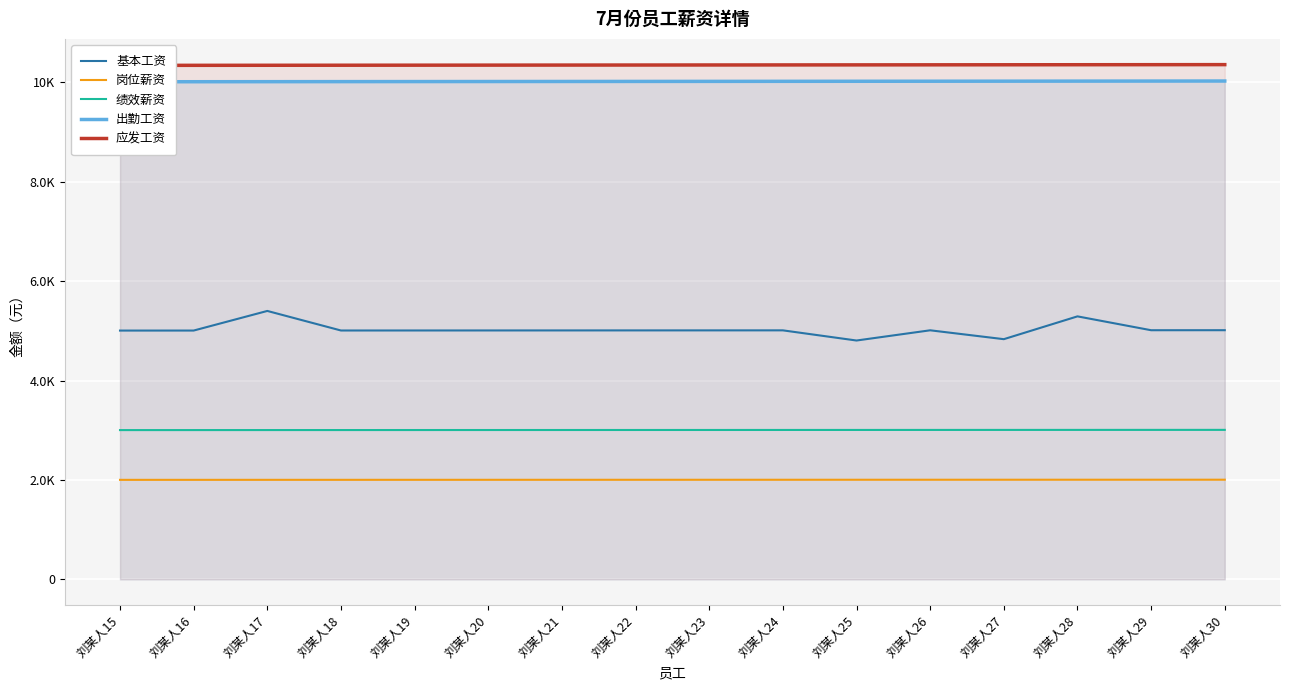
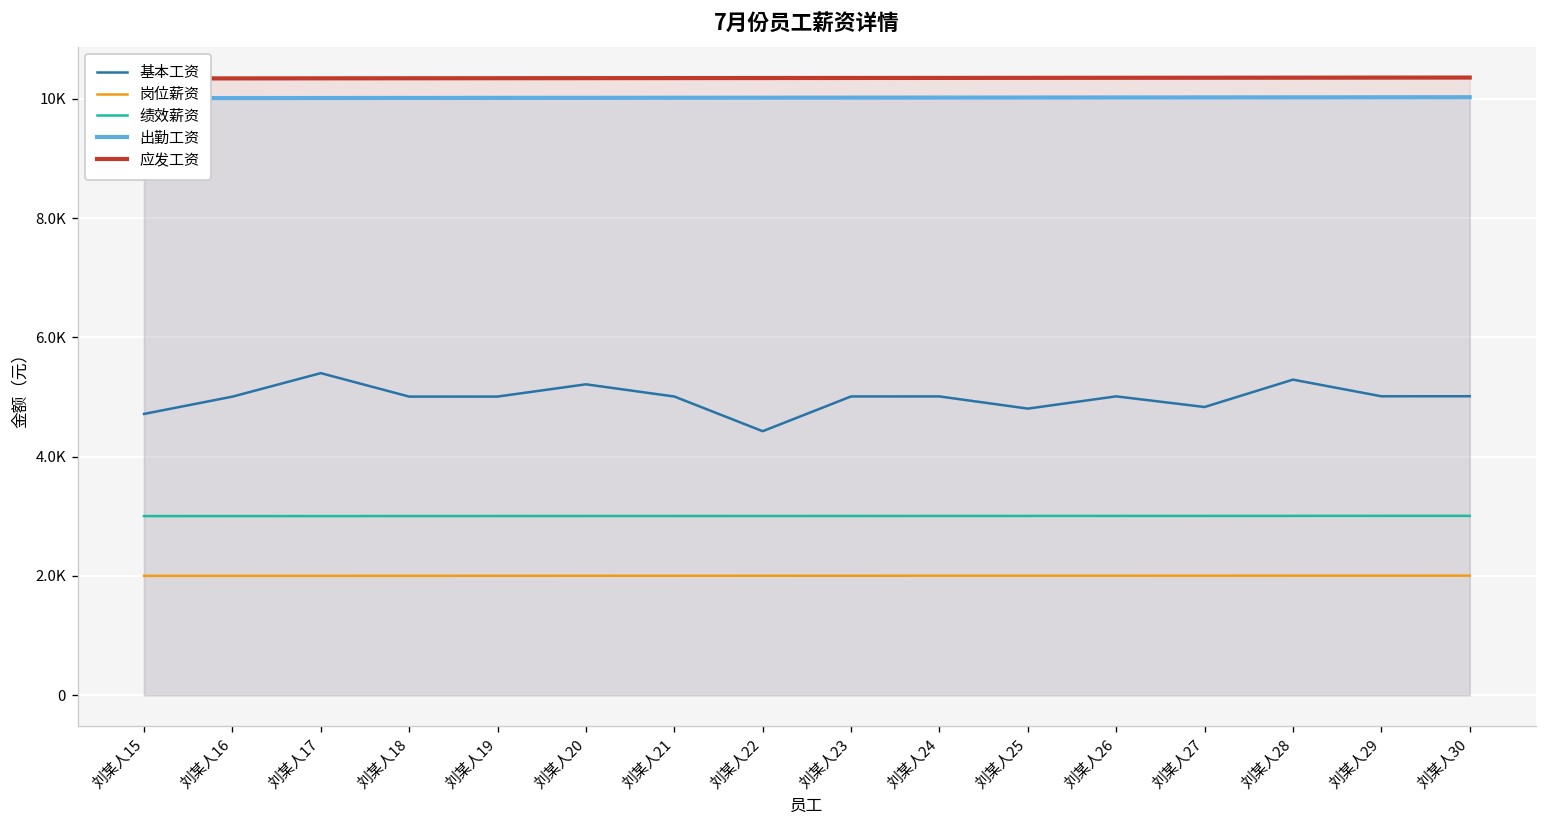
  {
    "基本工资": {
-     "刘某人15": 5000,
+     "刘某人15": 4700,
      "刘某人16": 5000,
      "刘某人17": 5400,
      "刘某人18": 5000,
      "刘某人19": 5000,
-     "刘某人20": 5000,
+     "刘某人20": 5200,
      "刘某人21": 5000,
-     "刘某人22": 5000,
+     "刘某人22": 4400,
      "刘某人23": 5000,
      "刘某人24": 5000,
      "刘某人25": 4800,
      "刘某人26": 5000,
      "刘某人27": 4800,
      "刘某人28": 5300,
      "刘某人29": 5000,
      "刘某人30": 5000
    },
    "岗位薪资": {
      "刘某人15": 2000,
      "刘某人16": 2000,
      "刘某人17": 2000,
      "刘某人18": 2000,
      "刘某人19": 2000,
      "刘某人20": 2000,
      "刘某人21": 2000,
      "刘某人22": 2000,
      "刘某人23": 2000,
      "刘某人24": 2000,
      "刘某人25": 2000,
      "刘某人26": 2000,
      "刘某人27": 2000,
      "刘某人28": 2000,
      "刘某人29": 2000,
      "刘某人30": 2000
    },
    "绩效薪资": {
      "刘某人15": 3000,
      "刘某人16": 3000,
      "刘某人17": 3000,
      "刘某人18": 3000,
      "刘某人19": 3000,
      "刘某人20": 3000,
      "刘某人21": 3000,
      "刘某人22": 3000,
      "刘某人23": 3000,
      "刘某人24": 3000,
      "刘某人25": 3000,
      "刘某人26": 3000,
      "刘某人27": 3000,
      "刘某人28": 3000,
      "刘某人29": 3000,
      "刘某人30": 3000
    },
    "出勤工资": {
      "刘某人16": 10000,
      "刘某人17": 10000,
      "刘某人18": 10000,
      "刘某人19": 10000,
      "刘某人20": 10000,
      "刘某人21": 10000,
      "刘某人22": 10000,
      "刘某人23": 10000,
      "刘某人24": 10000,
      "刘某人25": 10000,
      "刘某人26": 10000,
      "刘某人27": 10000,
      "刘某人28": 10000,
      "刘某人29": 10000,
      "刘某人30": 10000
    },
    "应发工资": {
      "刘某人16": 10300,
      "刘某人17": 10300,
      "刘某人18": 10300,
      "刘某人19": 10300,
      "刘某人20": 10300,
      "刘某人21": 10300,
      "刘某人22": 10300,
      "刘某人23": 10400,
      "刘某人24": 10400,
      "刘某人25": 10400,
      "刘某人26": 10400,
      "刘某人27": 10400,
      "刘某人28": 10400,
      "刘某人29": 10400,
      "刘某人30": 10400
    }
  }
